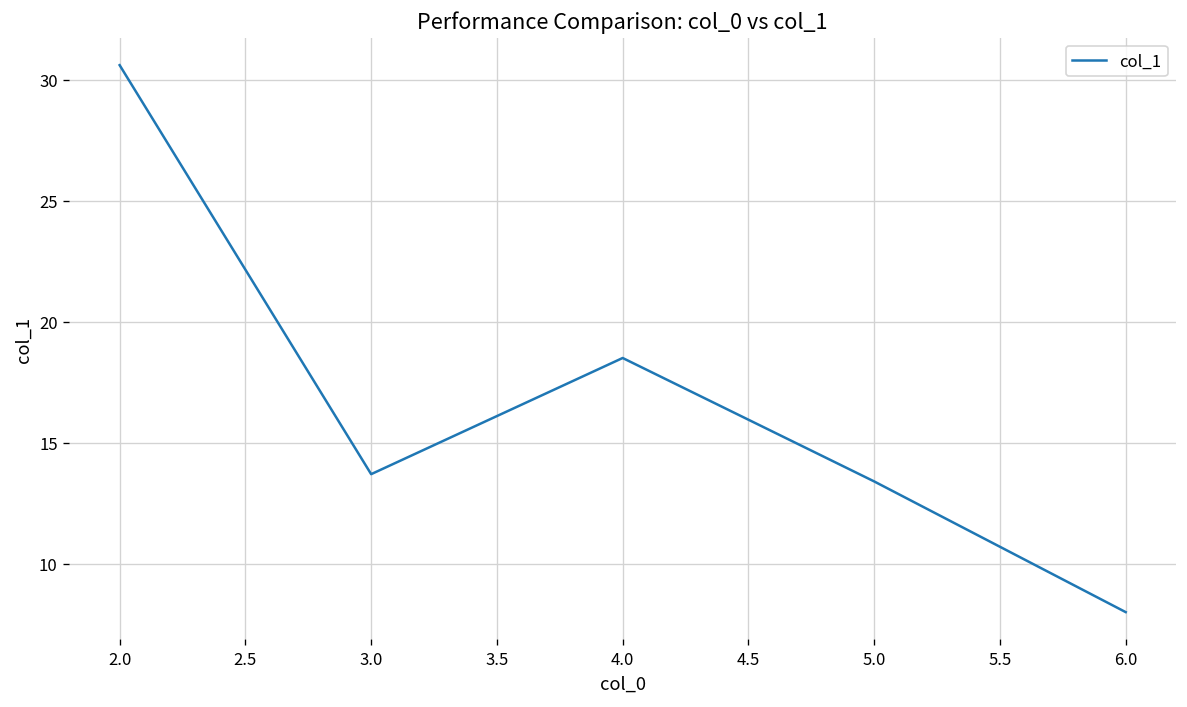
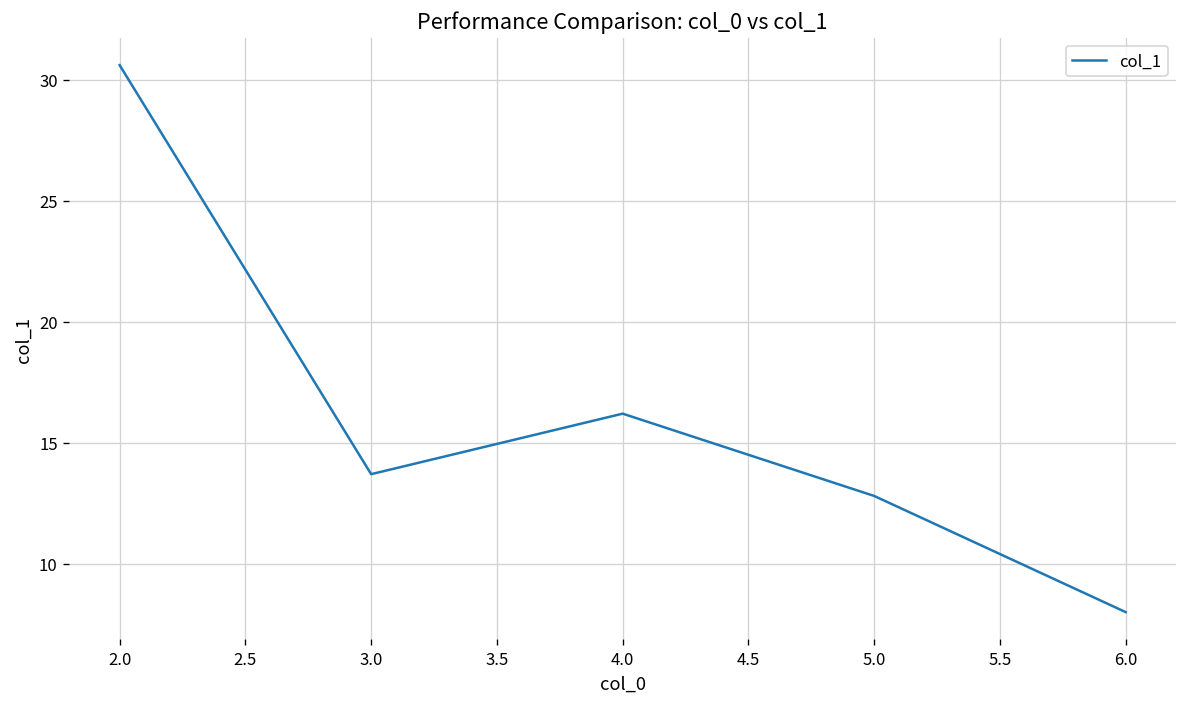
  {
    "2.0": 30.6,
    "3.0": 13.7,
-   "4.0": 18.5,
-   "5.0": 13.4,
+   "4.0": 16.2,
+   "5.0": 12.8,
    "6.0": 8.0
  }
